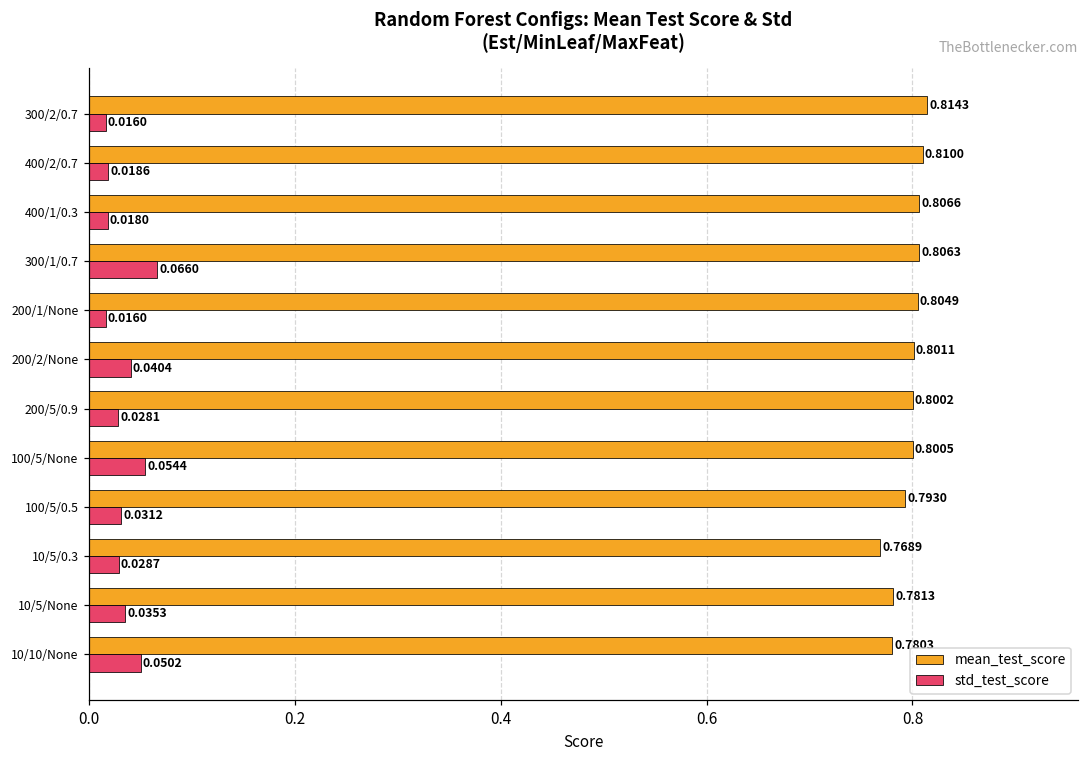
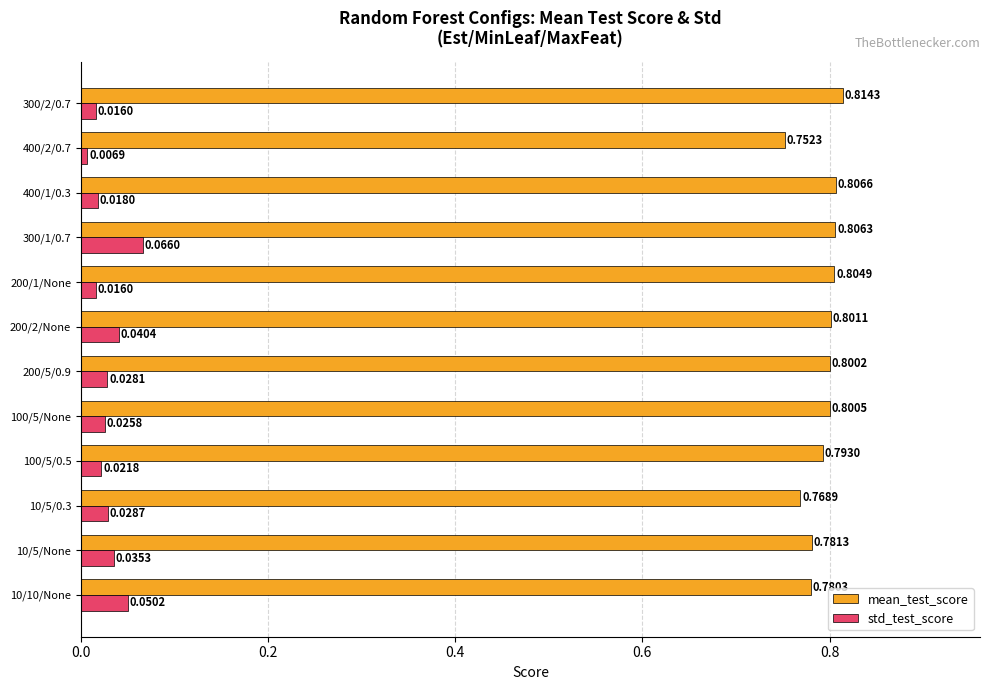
  {
    "mean_test_score": {
      "300/2/0.7": 0.8143,
-     "400/2/0.7": 0.8100,
+     "400/2/0.7": 0.7523,
      "400/1/0.3": 0.8066,
      "300/1/0.7": 0.8063,
      "200/1/None": 0.8049,
      "200/2/None": 0.8011,
      "200/5/0.9": 0.8002,
      "100/5/None": 0.8005,
      "100/5/0.5": 0.7930,
      "10/5/0.3": 0.7689,
      "10/5/None": 0.7813
    },
    "std_test_score": {
      "300/2/0.7": 0.0160,
-     "400/2/0.7": 0.0186,
+     "400/2/0.7": 0.0069,
      "400/1/0.3": 0.0180,
      "300/1/0.7": 0.0660,
      "200/1/None": 0.0160,
      "200/2/None": 0.0404,
      "200/5/0.9": 0.0281,
-     "100/5/None": 0.0544,
-     "100/5/0.5": 0.0312,
+     "100/5/None": 0.0258,
+     "100/5/0.5": 0.0218,
      "10/5/0.3": 0.0287,
      "10/5/None": 0.0353,
      "10/10/None": 0.0502
    }
  }
